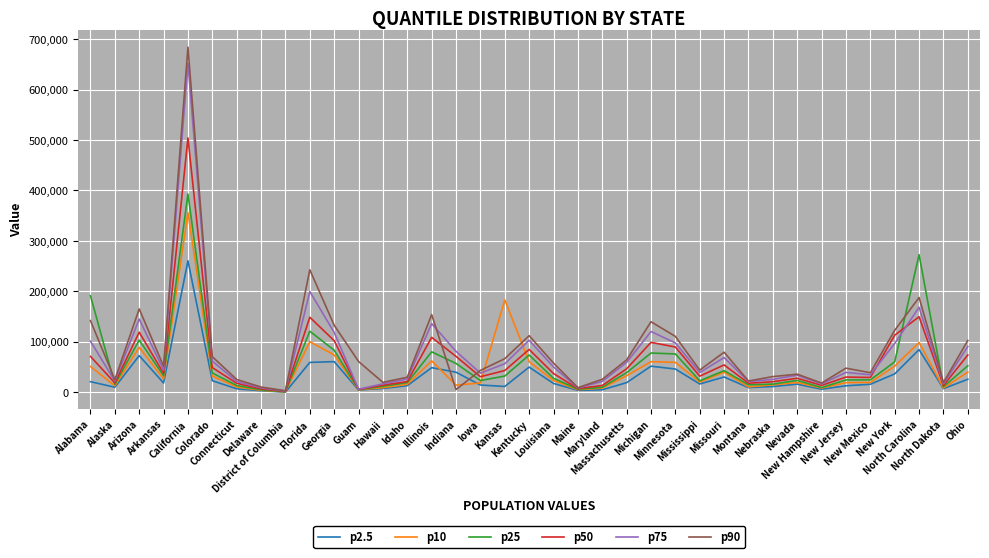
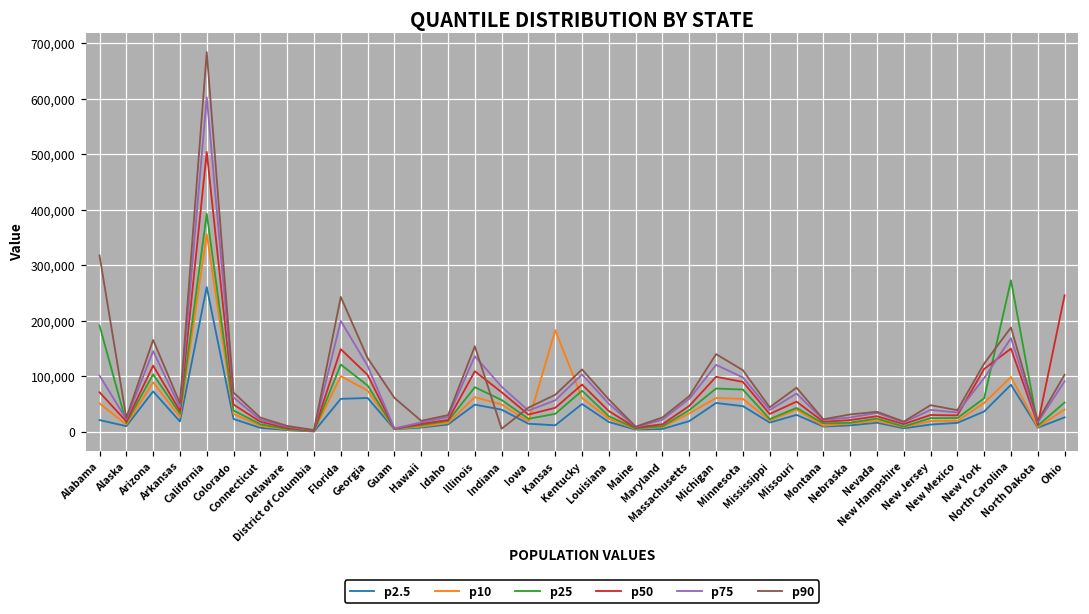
  {
    "p2.5": {
      "Alabama": "20,000",
      "Arizona": "70,000",
      "Arkansas": "20,000",
      "California": "260,000",
      "Colorado": "20,000",
      "Florida": "60,000",
      "Georgia": "60,000",
      "Illinois": "50,000",
      "Indiana": "40,000",
      "Kansas": "10,000",
      "Kentucky": "50,000",
      "Louisiana": "20,000",
      "Massachusetts": "20,000",
      "Michigan": "50,000",
      "Minnesota": "50,000",
      "Missouri": "30,000",
      "New Jersey": "10,000",
      "New York": "40,000",
      "North Carolina": "80,000",
      "Ohio": "30,000"
    },
    "p10": {
      "Alabama": "50,000",
      "Arizona": "90,000",
      "Arkansas": "30,000",
      "California": "360,000",
      "Colorado": "30,000",
      "Florida": "100,000",
      "Georgia": "70,000",
      "Illinois": "60,000",
-     "Indiana": "10,000",
+     "Indiana": "50,000",
      "Kansas": "180,000",
      "Kentucky": "60,000",
      "Massachusetts": "30,000",
      "Michigan": "60,000",
      "Minnesota": "60,000",
      "New Jersey": "20,000",
      "New York": "50,000",
      "North Carolina": "100,000",
      "Ohio": "40,000"
    },
    "p25": {
      "Alabama": "190,000",
      "Arizona": "100,000",
      "California": "390,000",
      "Colorado": "40,000",
      "Florida": "120,000",
      "Georgia": "80,000",
      "Illinois": "80,000",
      "Indiana": "60,000",
      "Kansas": "30,000",
      "Kentucky": "70,000",
      "Massachusetts": "40,000",
      "Michigan": "80,000",
      "Minnesota": "80,000",
      "New Jersey": "20,000",
      "New York": "60,000",
      "North Carolina": "270,000",
      "Ohio": "50,000"
    },
    "p50": {
      "Alabama": "70,000",
      "Arizona": "120,000",
      "California": "500,000",
      "Colorado": "50,000",
      "Florida": "150,000",
      "Georgia": "100,000",
      "Illinois": "110,000",
      "Indiana": "70,000",
      "Iowa": "30,000",
      "Kansas": "40,000",
      "Kentucky": "80,000",
      "Louisiana": "40,000",
      "Massachusetts": "50,000",
      "Michigan": "100,000",
      "Minnesota": "90,000",
      "Mississippi": "30,000",
      "Missouri": "50,000",
      "New Jersey": "30,000",
      "New York": "110,000",
      "North Carolina": "150,000",
-     "Ohio": "70,000"
+     "Ohio": "250,000"
    },
    "p75": {
      "Alabama": "100,000",
      "Arizona": "150,000",
      "Arkansas": "40,000",
-     "California": "650,000",
+     "California": "600,000",
      "Colorado": "60,000",
      "Florida": "200,000",
      "Georgia": "120,000",
      "Illinois": "140,000",
      "Indiana": "80,000",
      "Iowa": "40,000",
      "Kansas": "60,000",
      "Kentucky": "100,000",
      "Louisiana": "50,000",
      "Michigan": "120,000",
      "Minnesota": "100,000",
      "Missouri": "70,000",
      "New Jersey": "40,000",
      "New York": "100,000",
      "North Carolina": "170,000",
      "Ohio": "90,000"
    },
    "p90": {
-     "Alabama": "140,000",
+     "Alabama": "320,000",
      "Arizona": "170,000",
      "Arkansas": "50,000",
      "California": "680,000",
      "Colorado": "70,000",
      "Florida": "240,000",
      "Georgia": "130,000",
      "Guam": "60,000",
      "Illinois": "150,000",
      "Indiana": "10,000",
      "Iowa": "40,000",
      "Kansas": "70,000",
      "Kentucky": "110,000",
      "Louisiana": "60,000",
      "Michigan": "140,000",
      "Minnesota": "110,000",
      "Missouri": "80,000",
      "Nebraska": "30,000",
      "New Jersey": "50,000",
      "New York": "120,000",
      "North Carolina": "190,000",
      "Ohio": "100,000"
    }
  }
